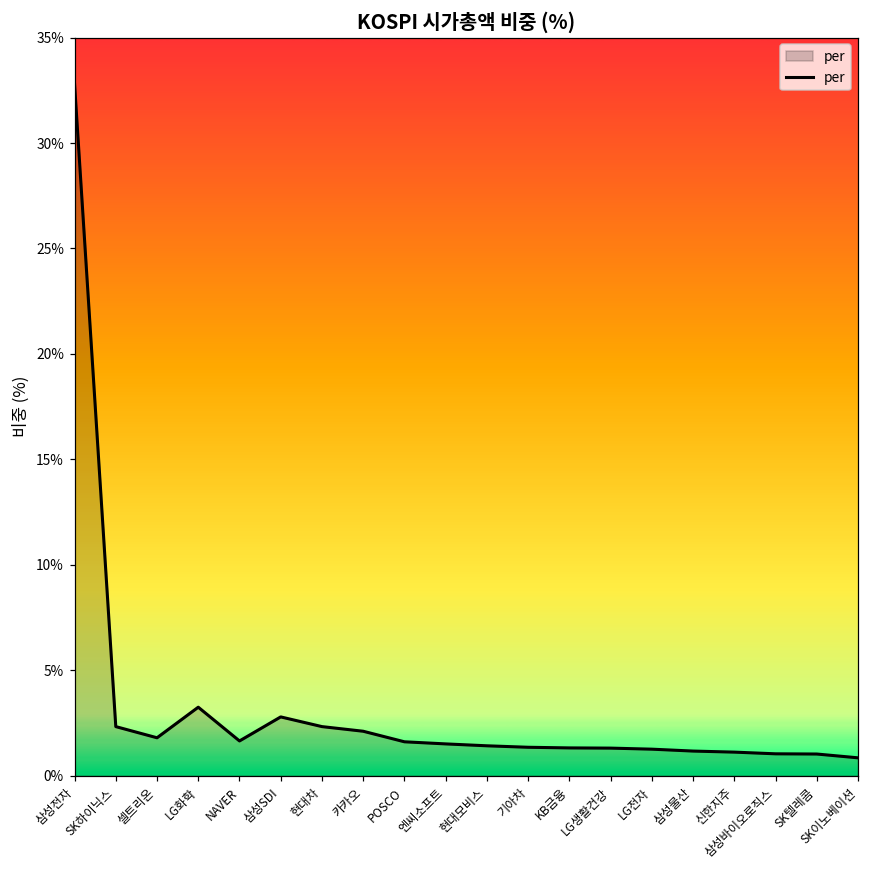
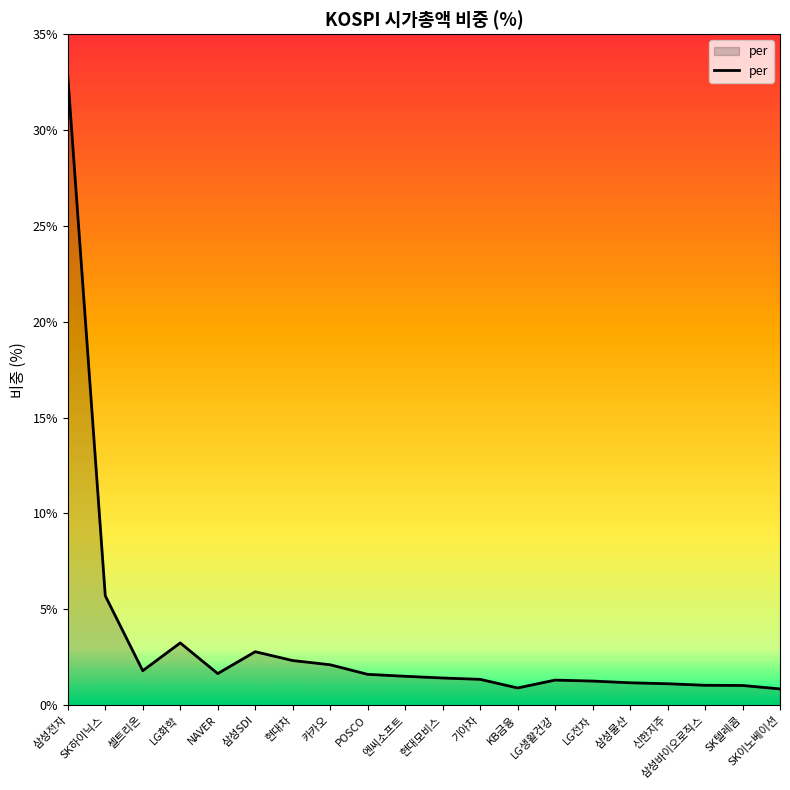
  {
    "삼성전자": "32.8%",
-   "SK하이닉스": "2.3%",
+   "SK하이닉스": "5.7%",
    "셀트리온": "1.8%",
    "LG화학": "3.3%",
    "NAVER": "1.7%",
    "삼성SDI": "2.8%",
    "현대차": "2.3%",
    "카카오": "2.1%",
    "POSCO": "1.6%",
    "엔씨소프트": "1.5%",
    "현대모비스": "1.4%",
    "기아차": "1.4%",
-   "KB금융": "1.3%",
+   "KB금융": "0.9%",
    "LG생활건강": "1.3%",
    "LG전자": "1.3%",
    "삼성물산": "1.2%",
    "신한지주": "1.1%",
    "삼성바이오로직스": "1.0%",
    "SK텔레콤": "1.0%",
    "SK이노베이션": "0.9%"
  }
